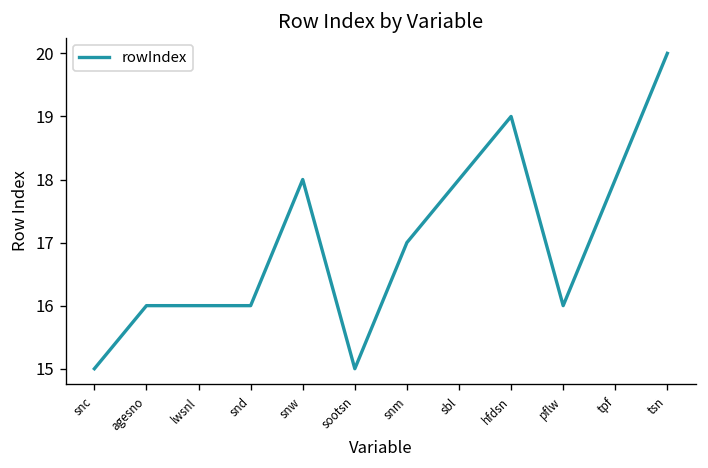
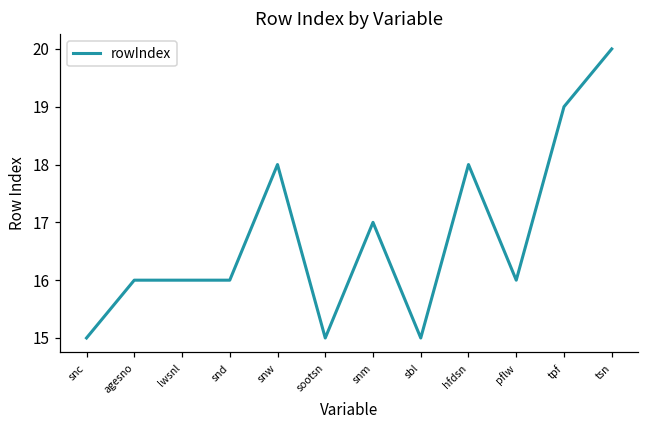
  {
    "snc": 15,
    "agesno": 16,
    "lwsnl": 16,
    "snd": 16,
    "snw": 18,
    "sootsn": 15,
    "snm": 17,
-   "sbl": 18,
-   "hfdsn": 19,
+   "sbl": 15,
+   "hfdsn": 18,
    "pflw": 16,
-   "tpf": 18,
+   "tpf": 19,
    "tsn": 20
  }
